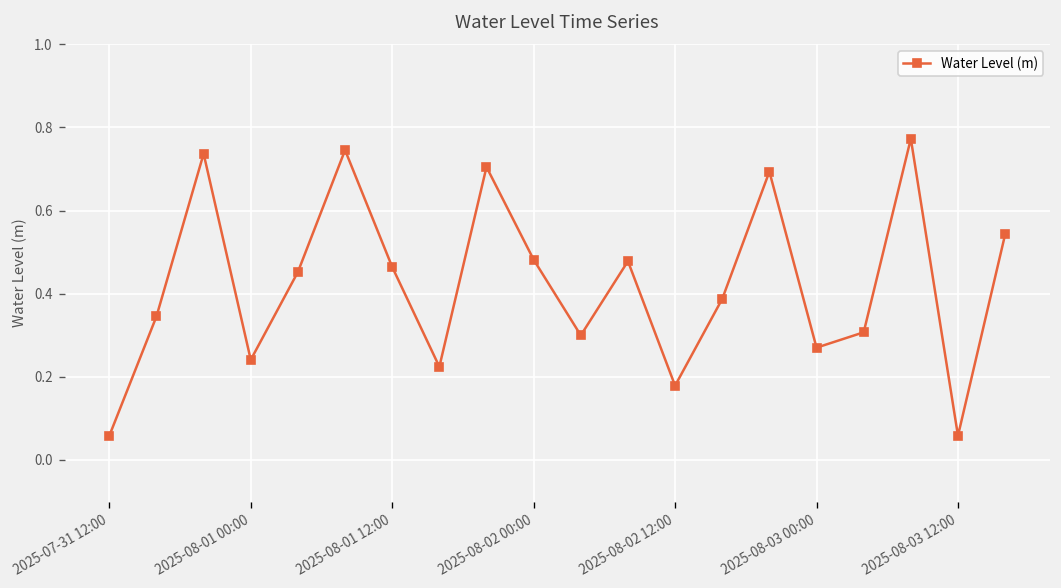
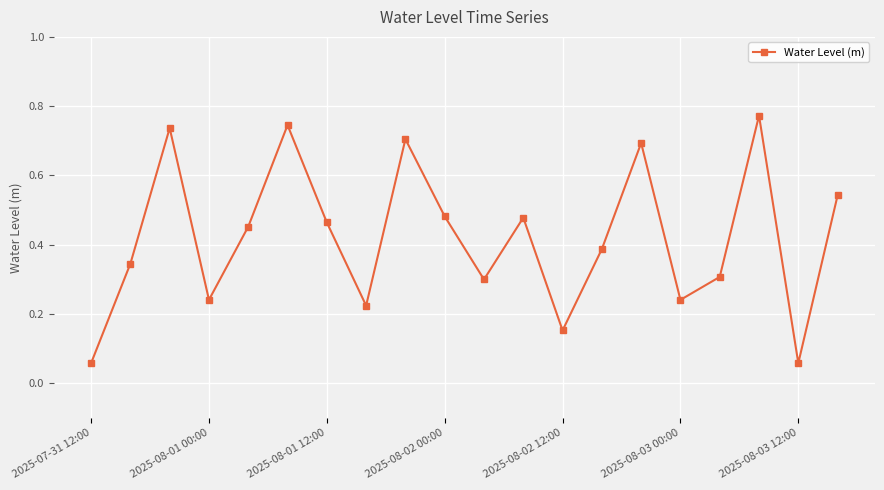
  {
    "2025-07-31 12:00": 0.06,
    "2025-08-01 00:00": 0.24,
    "2025-08-01 12:00": 0.46,
    "2025-08-02 00:00": 0.48,
-   "2025-08-02 12:00": 0.18,
-   "2025-08-03 00:00": 0.27,
+   "2025-08-02 12:00": 0.15,
+   "2025-08-03 00:00": 0.24,
    "2025-08-03 12:00": 0.06
  }
